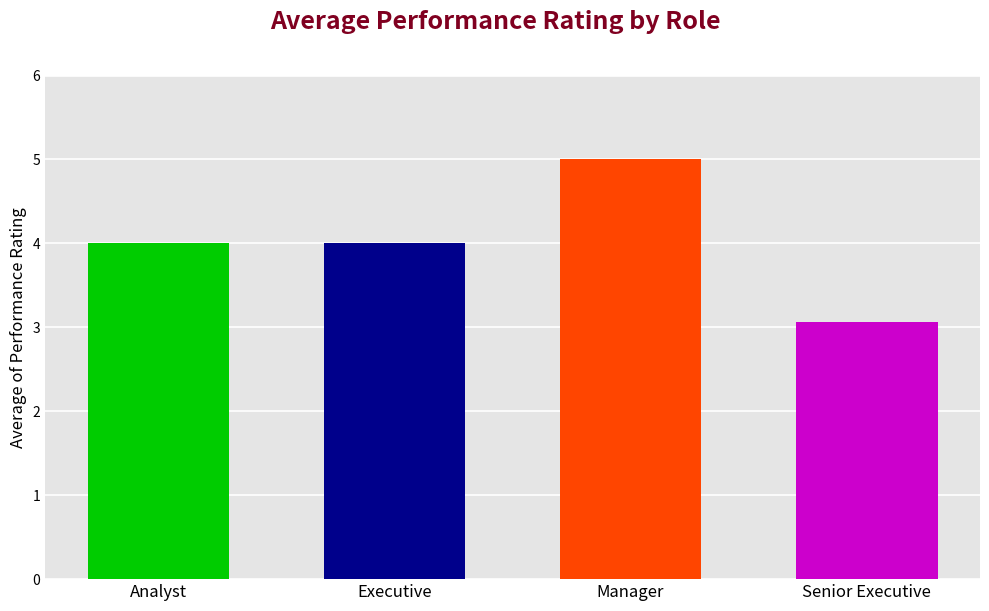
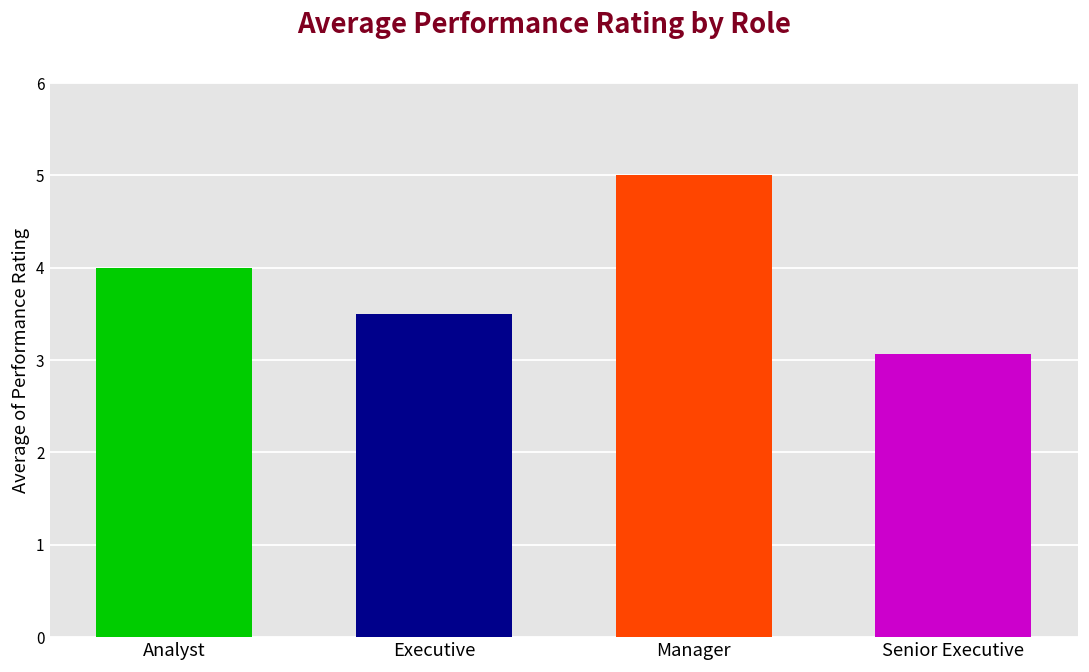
  {
    "Analyst": 4.0,
-   "Executive": 4.0,
+   "Executive": 3.5,
    "Manager": 5.0,
    "Senior Executive": 3.1
  }
